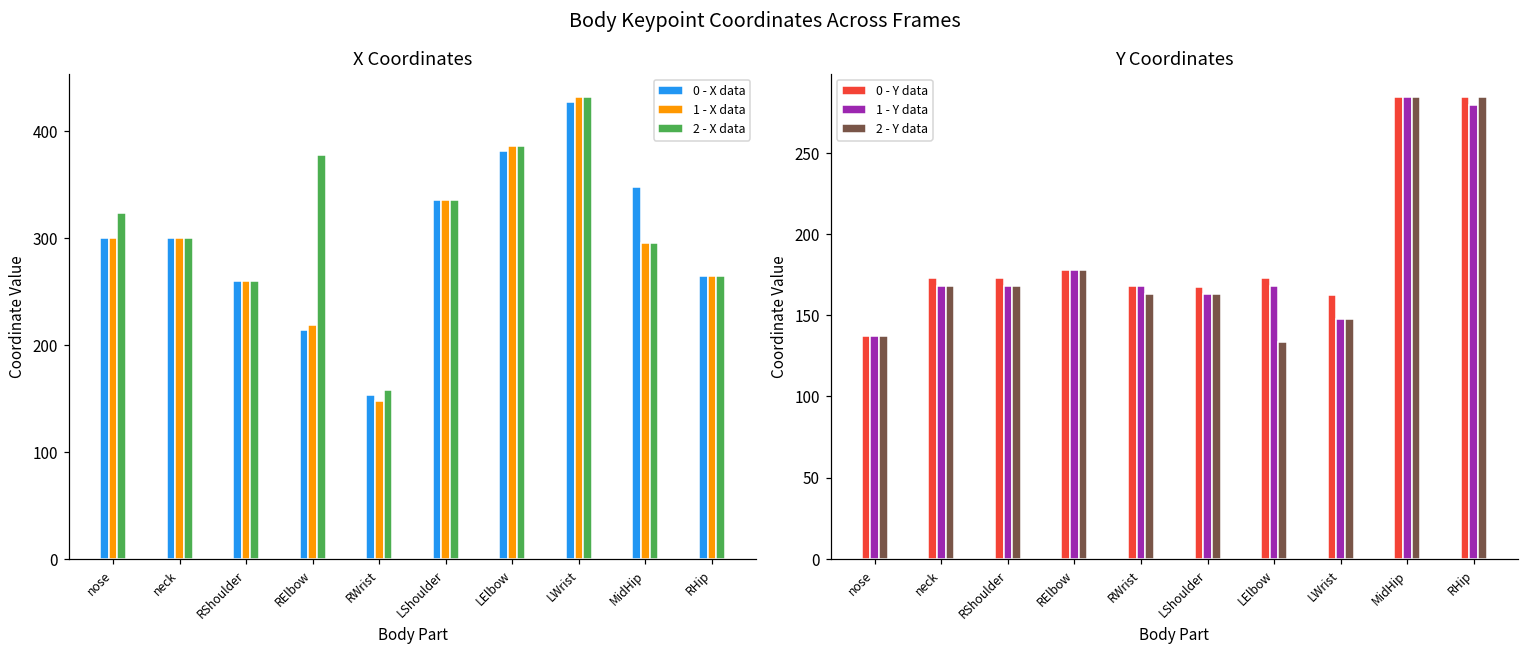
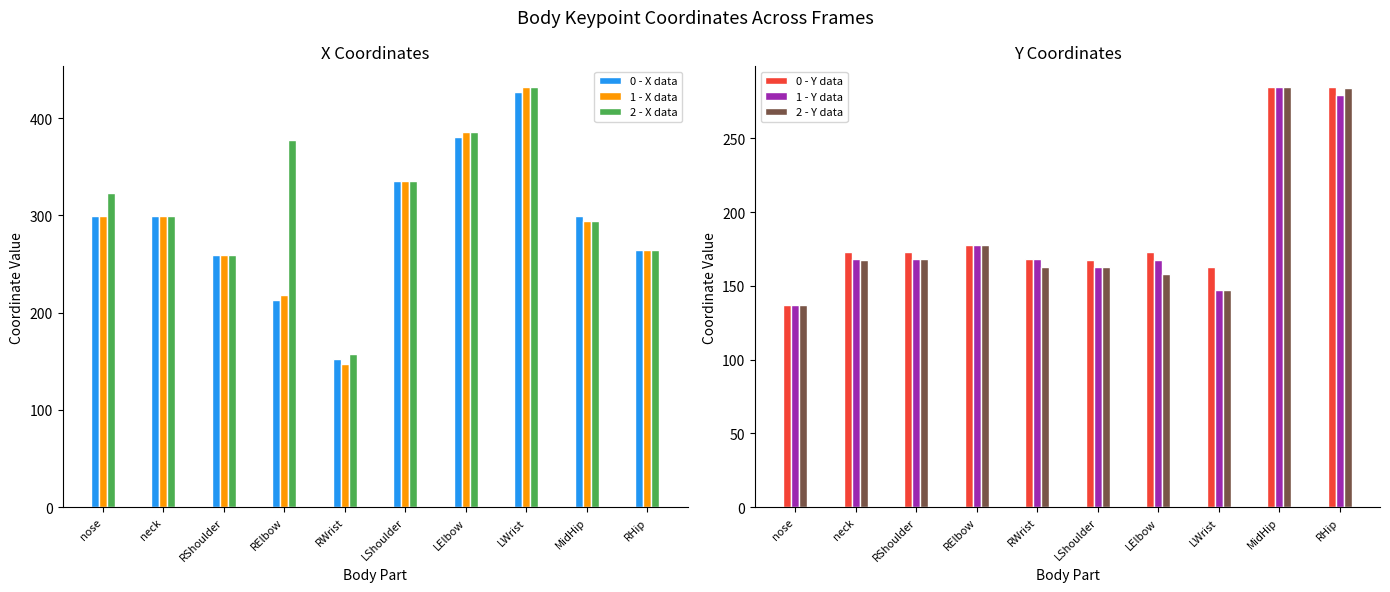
  {
    "X Coordinates": {
      "0 - X data": {
        "nose": 300,
        "neck": 300,
        "RShoulder": 260,
        "RElbow": 210,
        "RWrist": 150,
        "LShoulder": 340,
        "LElbow": 380,
        "LWrist": 430,
-       "MidHip": 350,
+       "MidHip": 300,
        "RHip": 260
      },
      "1 - X data": {
        "nose": 300,
        "neck": 300,
        "RShoulder": 260,
        "RElbow": 220,
        "RWrist": 150,
        "LShoulder": 340,
        "LElbow": 390,
        "LWrist": 430,
        "MidHip": 290,
        "RHip": 260
      },
      "2 - X data": {
        "nose": 320,
        "neck": 300,
        "RShoulder": 260,
        "RElbow": 380,
        "RWrist": 160,
        "LShoulder": 340,
        "LElbow": 390,
        "LWrist": 430,
        "MidHip": 290,
        "RHip": 260
      }
    },
    "Y Coordinates": {
      "0 - Y data": {
        "nose": 137,
        "neck": 173,
        "RShoulder": 173,
        "RElbow": 178,
        "RWrist": 168,
        "LShoulder": 168,
        "LElbow": 173,
        "LWrist": 163,
        "MidHip": 285,
        "RHip": 284
      },
      "1 - Y data": {
        "nose": 137,
        "neck": 168,
        "RShoulder": 168,
        "RElbow": 178,
        "RWrist": 168,
        "LShoulder": 163,
        "LElbow": 168,
        "LWrist": 147,
        "MidHip": 284,
        "RHip": 280
      },
      "2 - Y data": {
        "nose": 137,
        "neck": 168,
        "RShoulder": 168,
        "RElbow": 178,
        "RWrist": 163,
        "LShoulder": 163,
-       "LElbow": 134,
+       "LElbow": 158,
        "LWrist": 147,
        "MidHip": 284,
        "RHip": 284
      }
    }
  }
